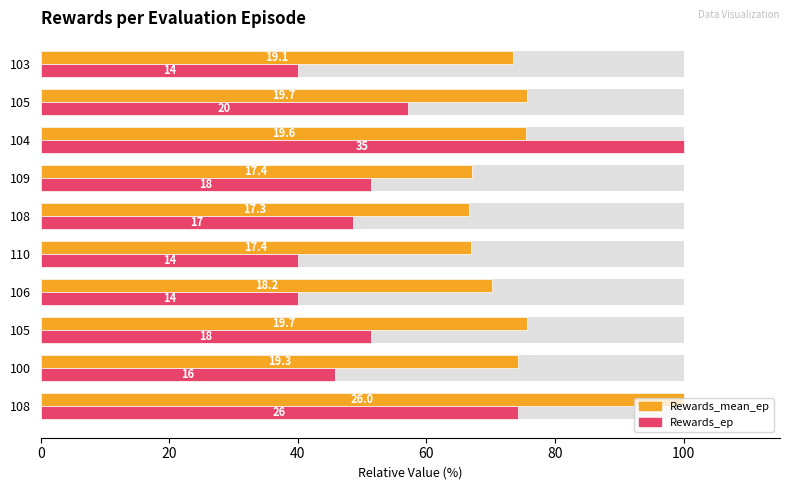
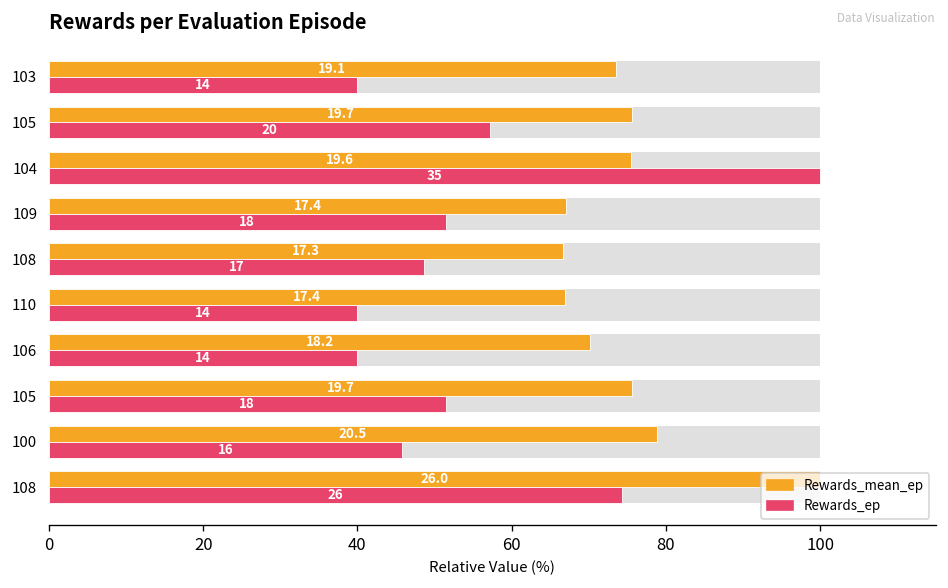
  {
    "Rewards_mean_ep": {
-     "100": 19.3
+     "100": 20.5
    }
  }
